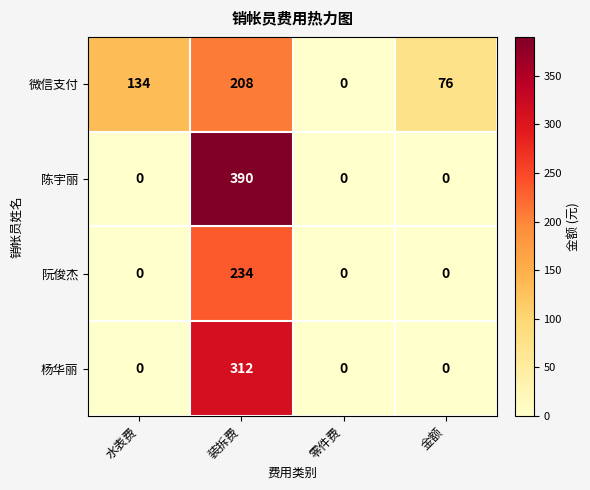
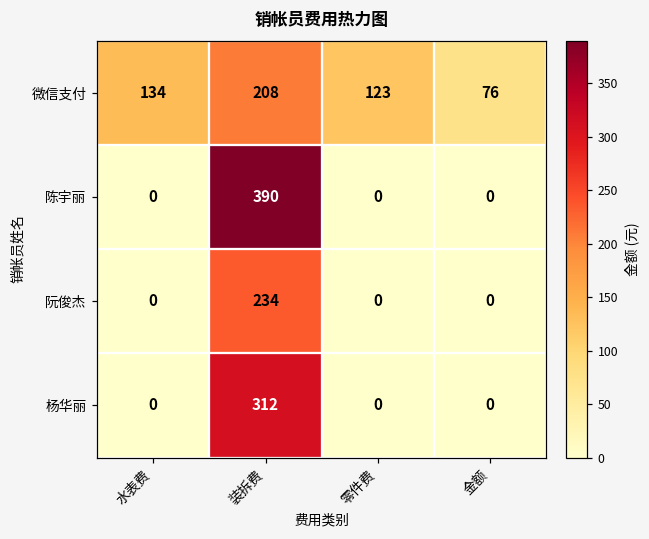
  {
    "微信支付": {
      "水表费": 134,
      "装拆费": 208,
-     "零件费": 0,
+     "零件费": 123,
      "金额": 76
    },
    "陈宇丽": {
      "水表费": 0,
      "装拆费": 390,
      "零件费": 0,
      "金额": 0
    },
    "阮俊杰": {
      "水表费": 0,
      "装拆费": 234,
      "零件费": 0,
      "金额": 0
    },
    "杨华丽": {
      "水表费": 0,
      "装拆费": 312,
      "零件费": 0,
      "金额": 0
    }
  }
